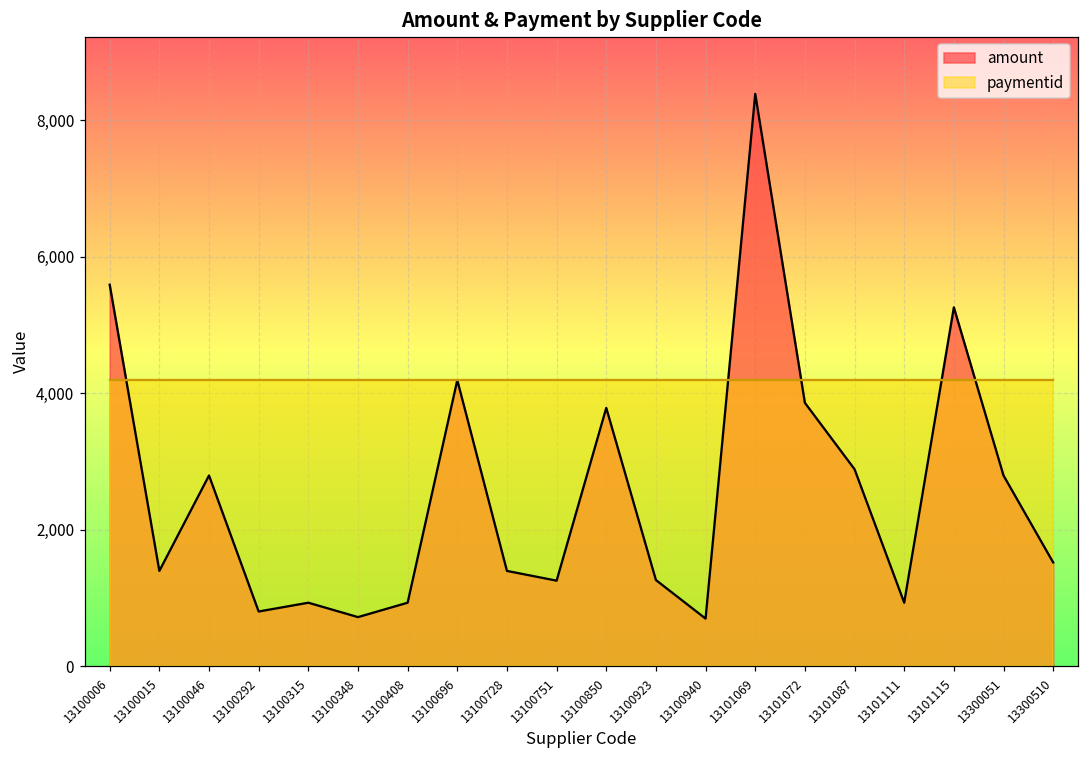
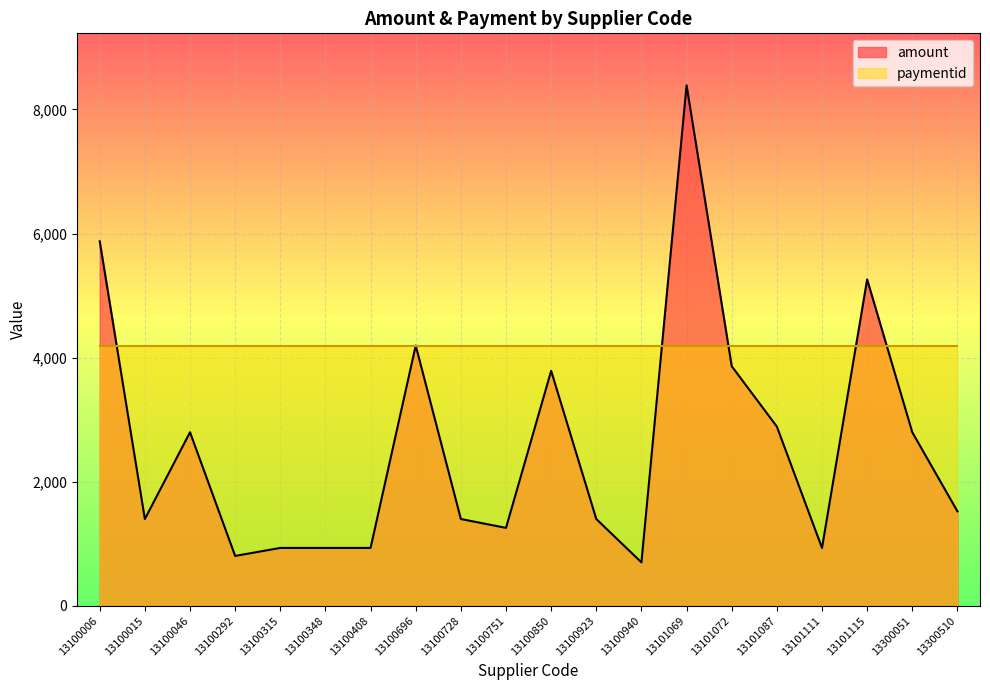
  {
    "amount": {
-     "13100006": "5,600",
+     "13100006": "5,900",
      "13100015": "1,400",
      "13100046": "2,800",
      "13100292": "800",
      "13100315": "900",
-     "13100348": "700",
+     "13100348": "900",
      "13100408": "900",
      "13100728": "1,400",
      "13100751": "1,300",
      "13100850": "3,800",
-     "13100923": "1,300",
+     "13100923": "1,400",
      "13100940": "700",
      "13101069": "8,400",
      "13101072": "3,900",
      "13101087": "2,900",
      "13101111": "900",
      "13101115": "5,300",
      "13300051": "2,800",
      "13300510": "1,500"
    },
    "paymentid": {
      "13100006": "4,200",
      "13100015": "4,200",
      "13100046": "4,200",
      "13100292": "4,200",
      "13100315": "4,200",
      "13100348": "4,200",
      "13100408": "4,200",
      "13100728": "4,200",
      "13100751": "4,200",
      "13100850": "4,200",
      "13100923": "4,200",
      "13100940": "4,200",
      "13101069": "4,200",
      "13101072": "4,200",
      "13101087": "4,200",
      "13101111": "4,200",
      "13101115": "4,200",
      "13300051": "4,200",
      "13300510": "4,200"
    }
  }
